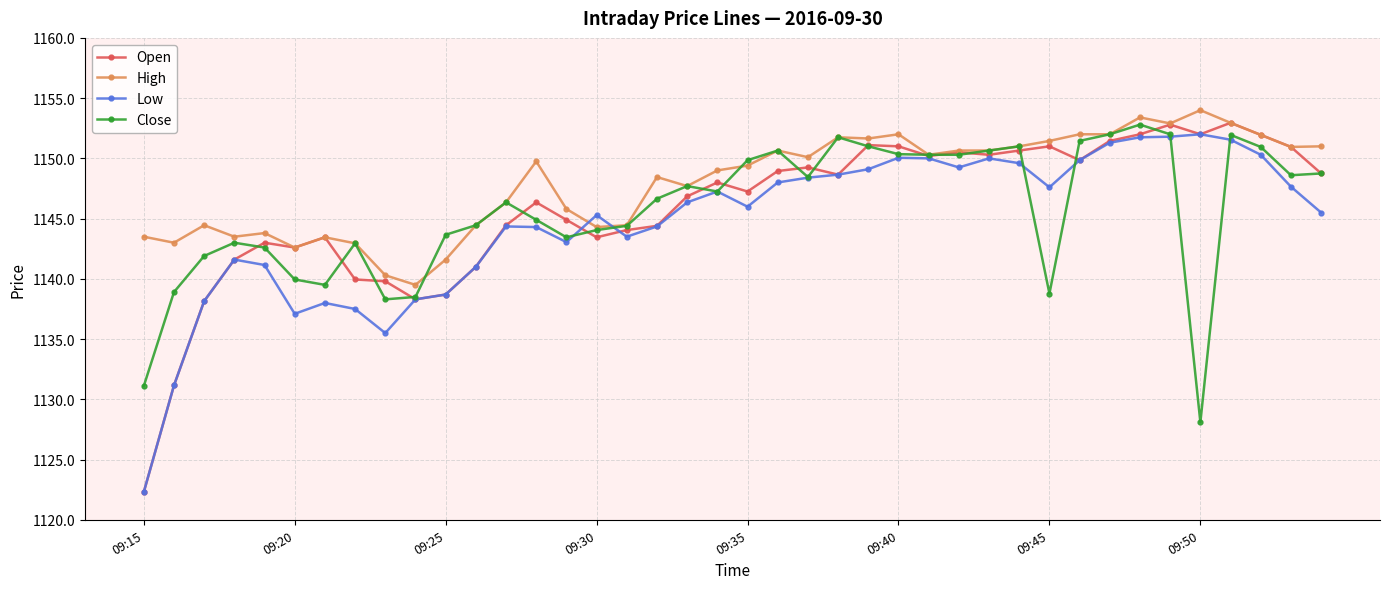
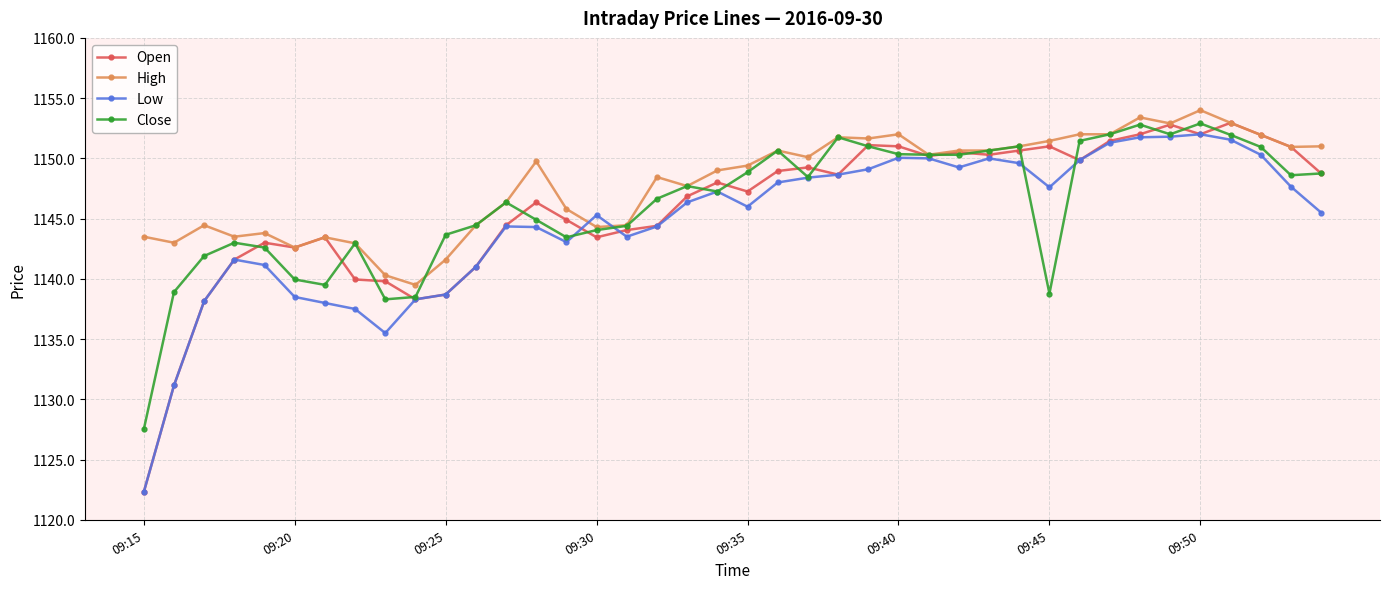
  {
    "Low": {
-     "09:20": 1137.1,
+     "09:20": 1138.5,
      "09:30": 1145.3,
      "09:35": 1146.0,
      "09:40": 1150.1,
      "09:45": 1147.6
    },
    "Close": {
-     "09:15": 1131.1,
+     "09:15": 1127.5,
      "09:20": 1140.0,
      "09:25": 1143.7,
      "09:30": 1144.1,
-     "09:35": 1149.9,
+     "09:35": 1148.9,
      "09:40": 1150.4,
      "09:45": 1138.8,
-     "09:50": 1128.1
+     "09:50": 1152.9
    }
  }
